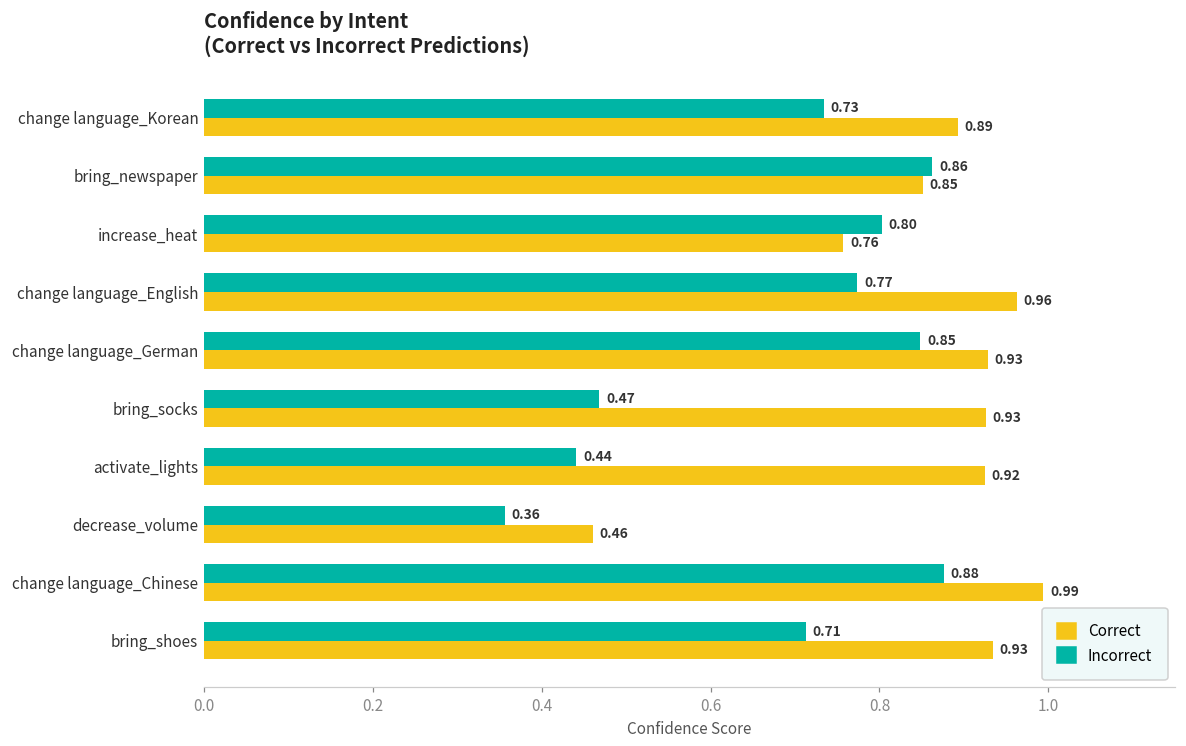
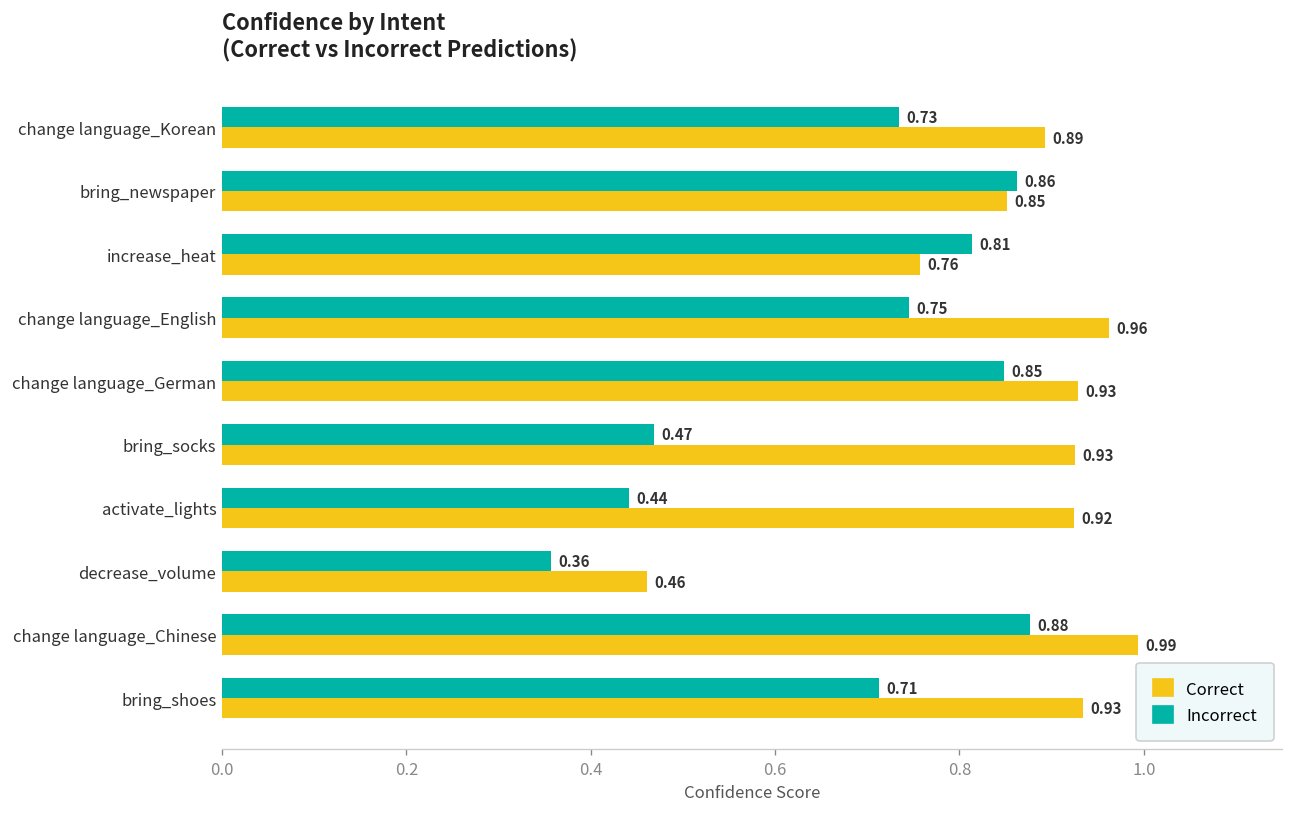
  {
    "Correct": {
      "change language_Korean": 0.89,
      "bring_newspaper": 0.85,
      "increase_heat": 0.76,
      "change language_English": 0.96,
      "change language_German": 0.93,
      "bring_socks": 0.93,
      "activate_lights": 0.92,
      "decrease_volume": 0.46,
      "change language_Chinese": 0.99,
      "bring_shoes": 0.93
    },
    "Incorrect": {
      "change language_Korean": 0.73,
      "bring_newspaper": 0.86,
-     "increase_heat": 0.80,
-     "change language_English": 0.77,
+     "increase_heat": 0.81,
+     "change language_English": 0.75,
      "change language_German": 0.85,
      "bring_socks": 0.47,
      "activate_lights": 0.44,
      "decrease_volume": 0.36,
      "change language_Chinese": 0.88,
      "bring_shoes": 0.71
    }
  }
